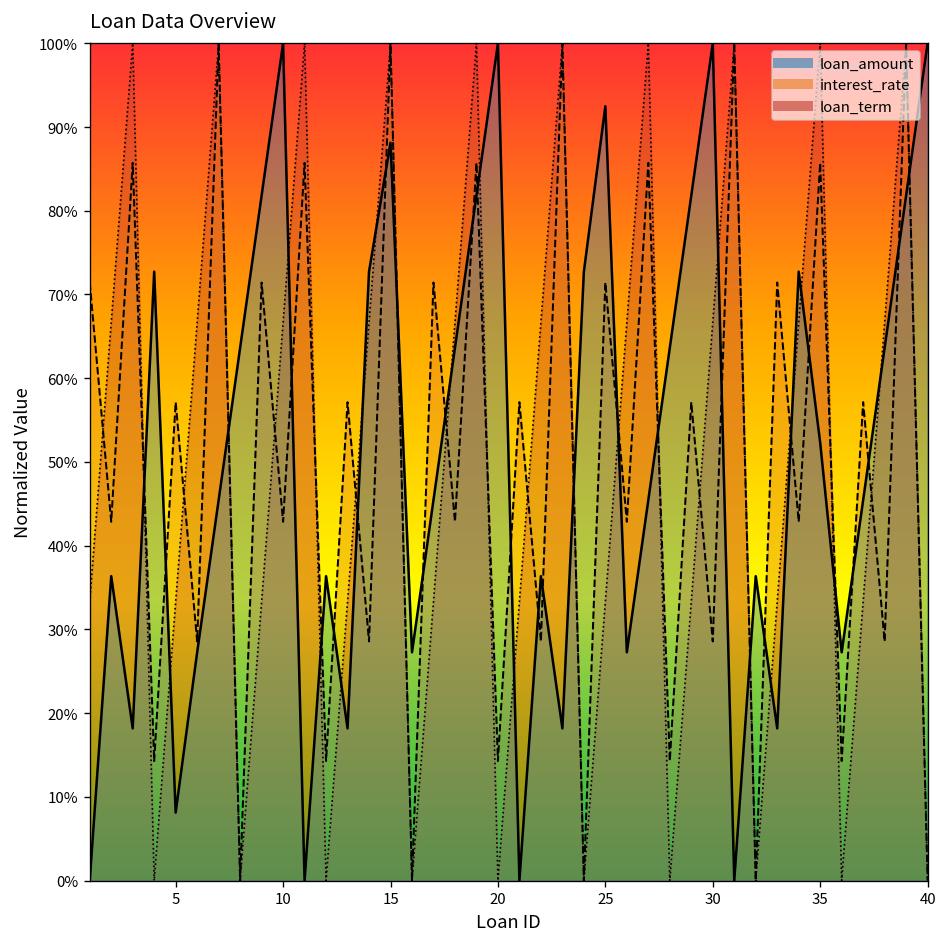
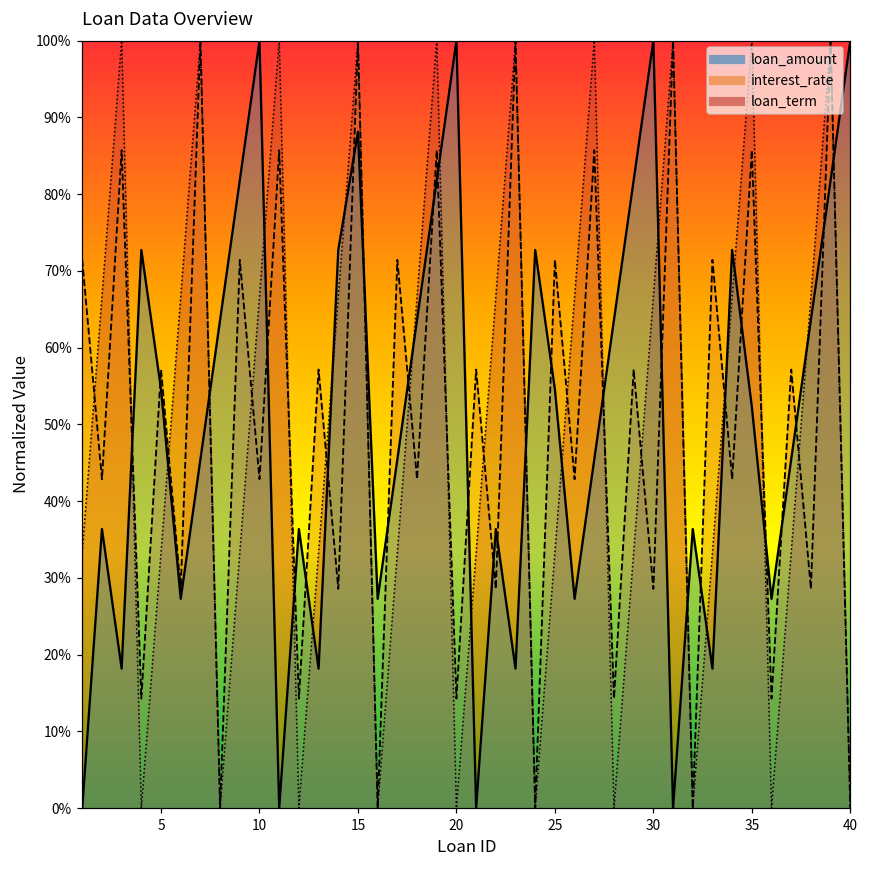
  {
    "loan_amount": {
-     "5": "8%",
+     "5": "55%",
      "10": "100%",
      "15": "88%",
      "20": "100%",
-     "25": "92%",
+     "25": "55%",
      "30": "100%",
      "35": "52%",
      "40": "100%"
    }
  }
